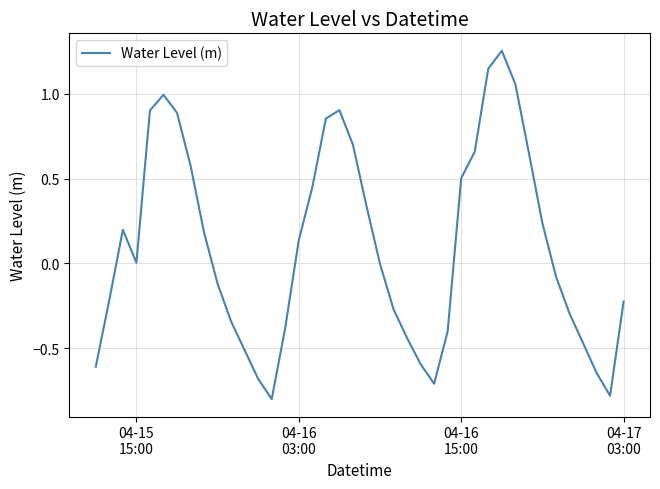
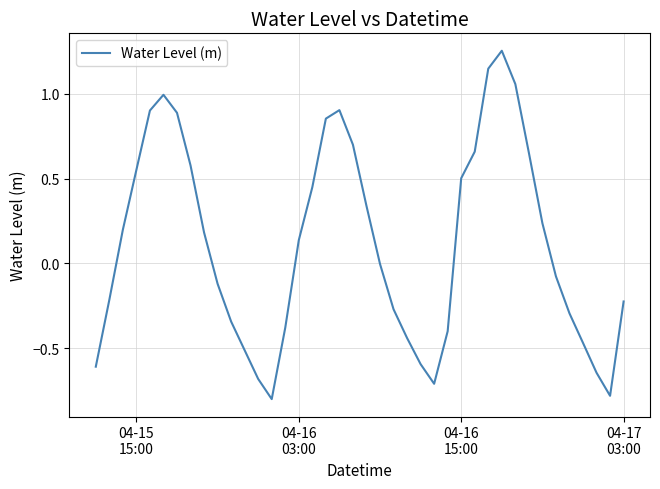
  {
-   "04-15 15:00": 0.00,
+   "04-15 15:00": 0.55,
    "04-16 03:00": 0.14,
    "04-16 15:00": 0.50,
    "04-17 03:00": -0.22
  }
